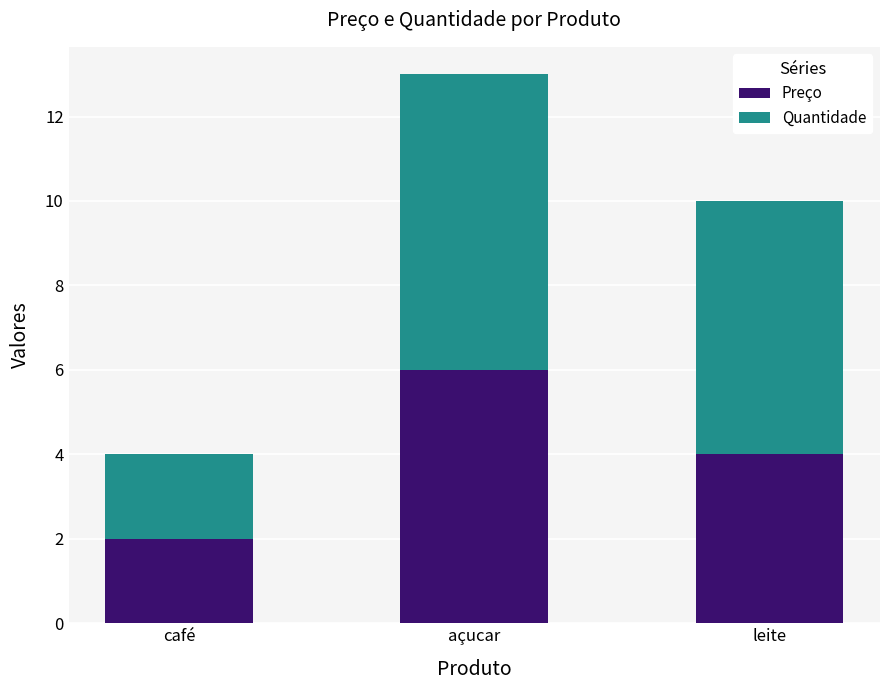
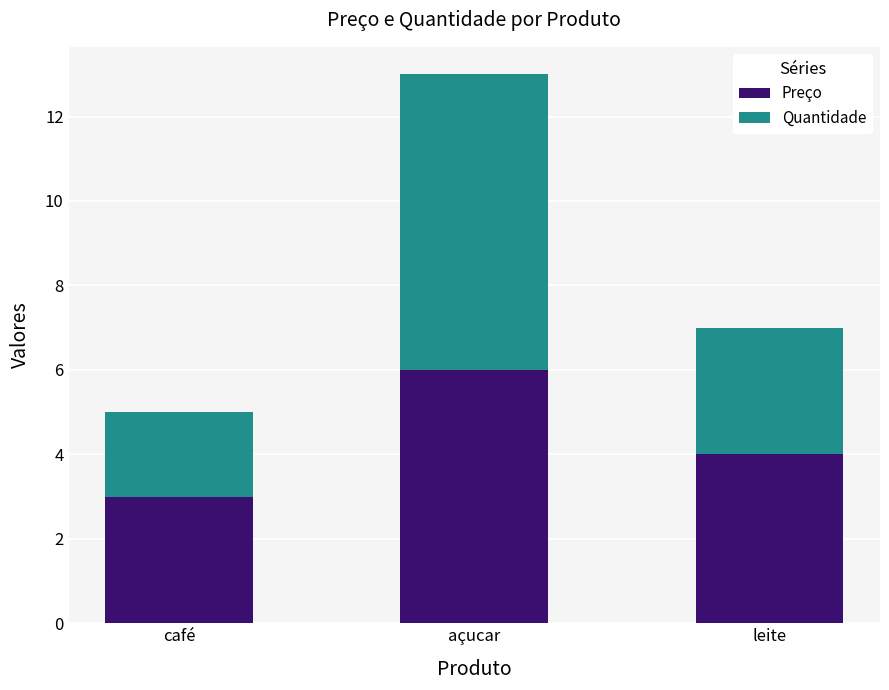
  {
    "Preço": {
-     "café": 2,
+     "café": 3,
      "açucar": 6,
      "leite": 4
    },
    "Quantidade": {
      "café": 2,
      "açucar": 7,
-     "leite": 6
+     "leite": 3
    }
  }
